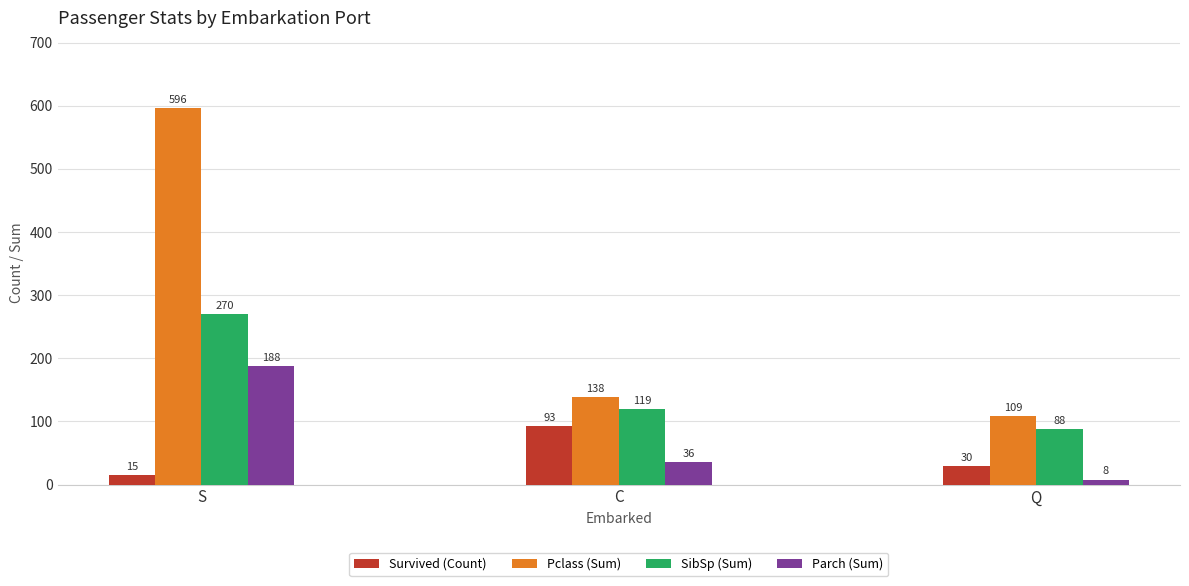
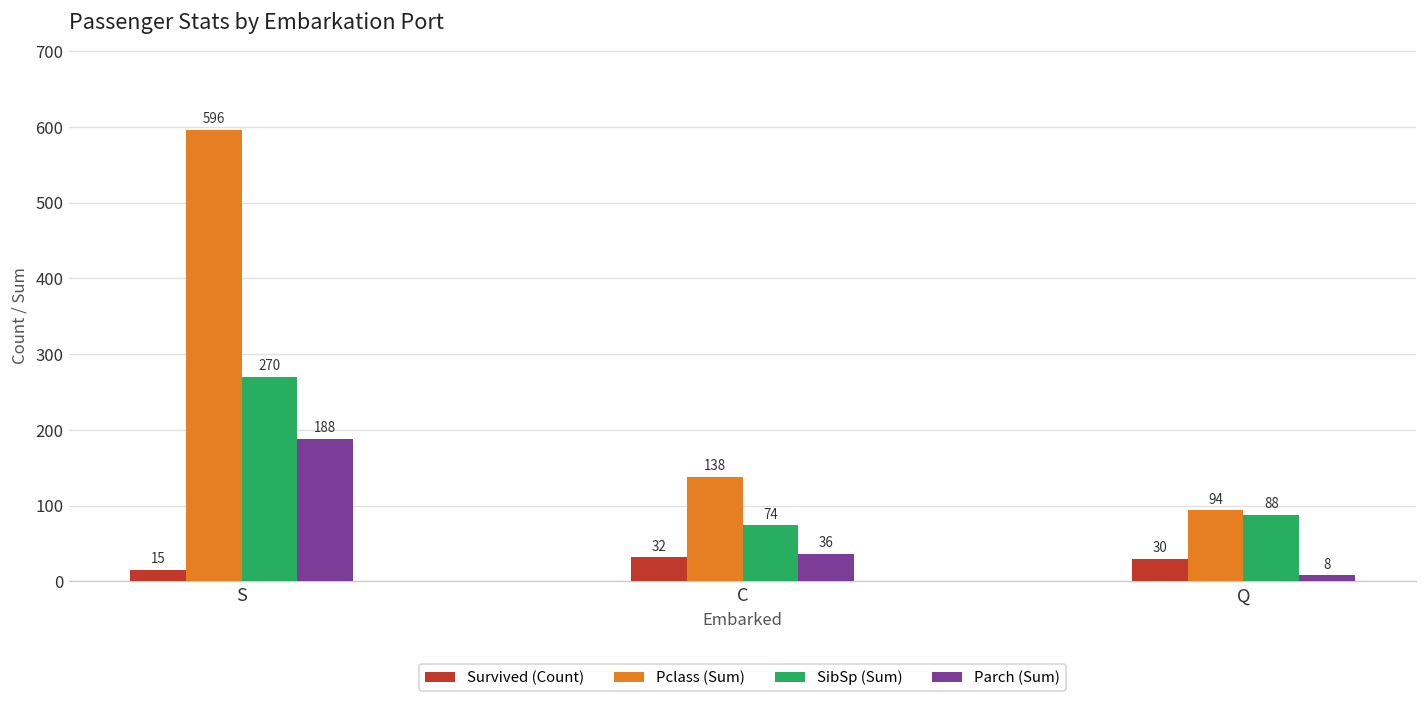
  {
    "Survived (Count)": {
      "S": 15,
-     "C": 93,
+     "C": 32,
      "Q": 30
    },
    "Pclass (Sum)": {
      "S": 596,
      "C": 138,
-     "Q": 109
+     "Q": 94
    },
    "SibSp (Sum)": {
      "S": 270,
-     "C": 119,
+     "C": 74,
      "Q": 88
    },
    "Parch (Sum)": {
      "S": 188,
      "C": 36,
      "Q": 8
    }
  }
